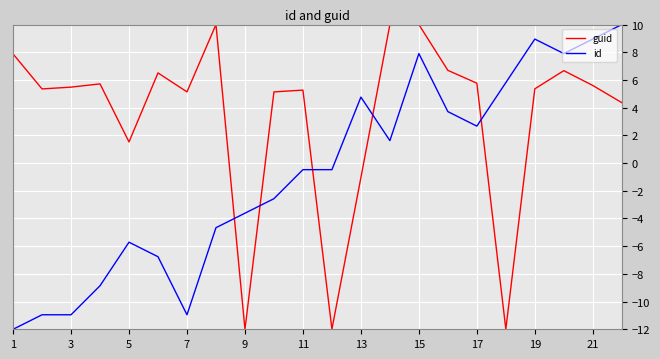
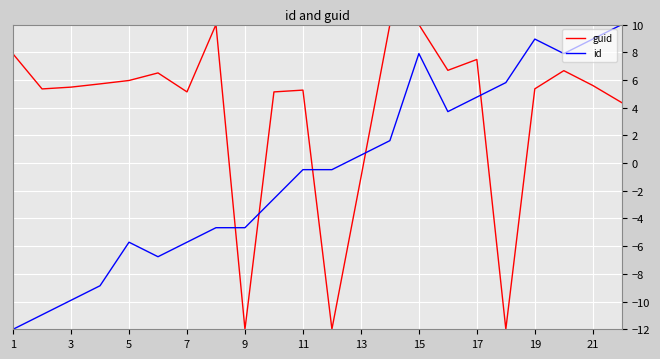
  {
    "guid": {
      "1": 7.9,
      "3": 5.5,
-     "5": 1.5,
+     "5": 6.0,
      "7": 5.1,
      "9": -12.0,
      "11": 5.3,
      "13": -1.1,
      "15": 10.0,
-     "17": 5.8,
+     "17": 7.5,
      "19": 5.4,
      "21": 5.6
    },
    "id": {
      "1": -12.0,
-     "3": -11.0,
+     "3": -9.9,
      "5": -5.7,
-     "7": -11.0,
-     "9": -3.6,
+     "7": -5.7,
+     "9": -4.7,
      "11": -0.5,
-     "13": 4.8,
+     "13": 0.6,
      "15": 7.9,
-     "17": 2.7,
+     "17": 4.8,
      "19": 9.0
    }
  }
